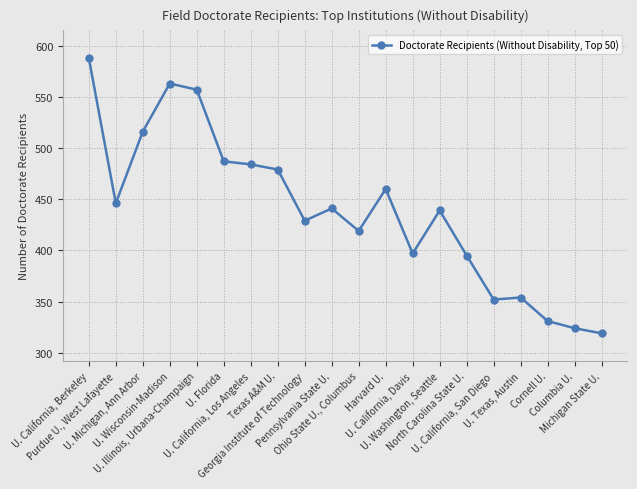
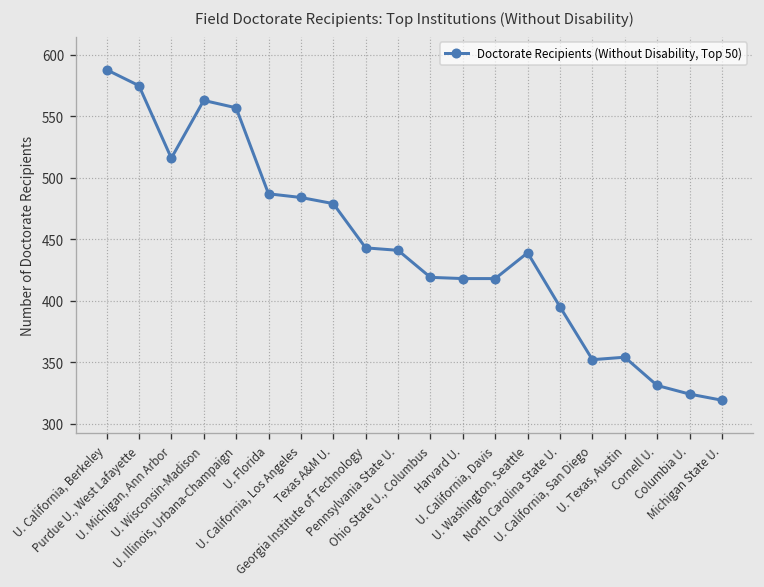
  {
    "U. California, Berkeley": 588,
-   "Purdue U., West Lafayette": 446,
+   "Purdue U., West Lafayette": 575,
    "U. Michigan, Ann Arbor": 516,
    "U. Wisconsin-Madison": 563,
    "U. Illinois, Urbana-Champaign": 557,
    "U. Florida": 487,
    "U. California, Los Angeles": 484,
    "Texas A&M U.": 479,
-   "Georgia Institute of Technology": 429,
+   "Georgia Institute of Technology": 443,
    "Pennsylvania State U.": 441,
    "Ohio State U., Columbus": 419,
-   "Harvard U.": 460,
-   "U. California, Davis": 397,
+   "Harvard U.": 418,
+   "U. California, Davis": 418,
    "U. Washington, Seattle": 439,
    "North Carolina State U.": 395,
    "U. California, San Diego": 352,
    "U. Texas, Austin": 354,
    "Cornell U.": 331,
    "Columbia U.": 324,
    "Michigan State U.": 319
  }
